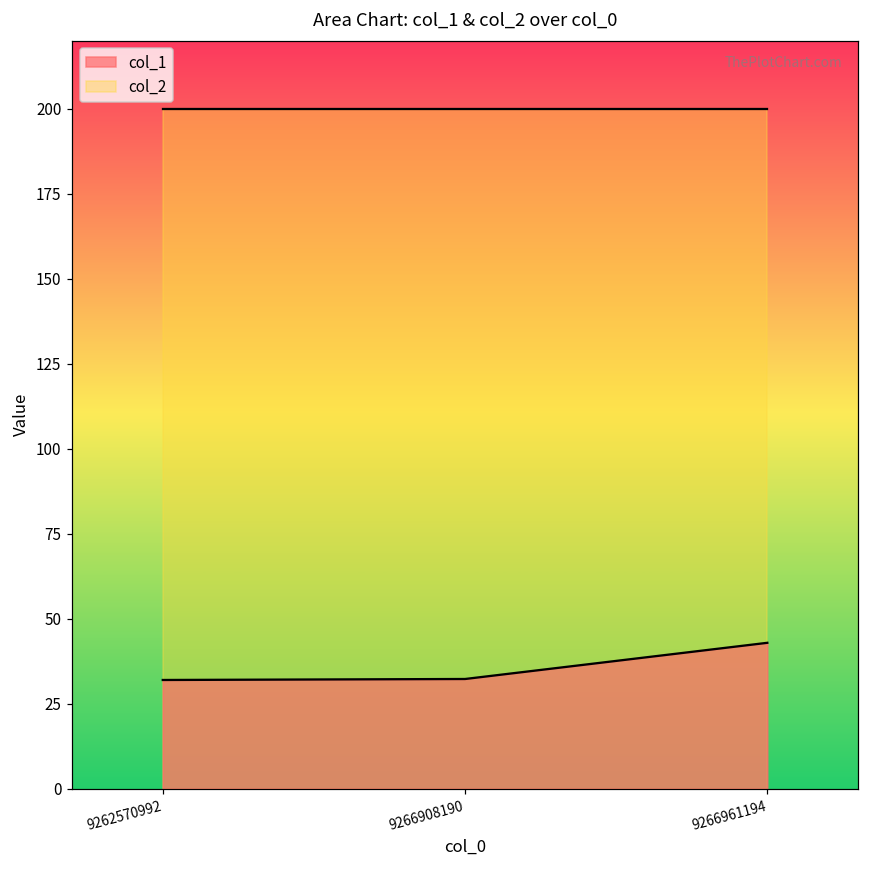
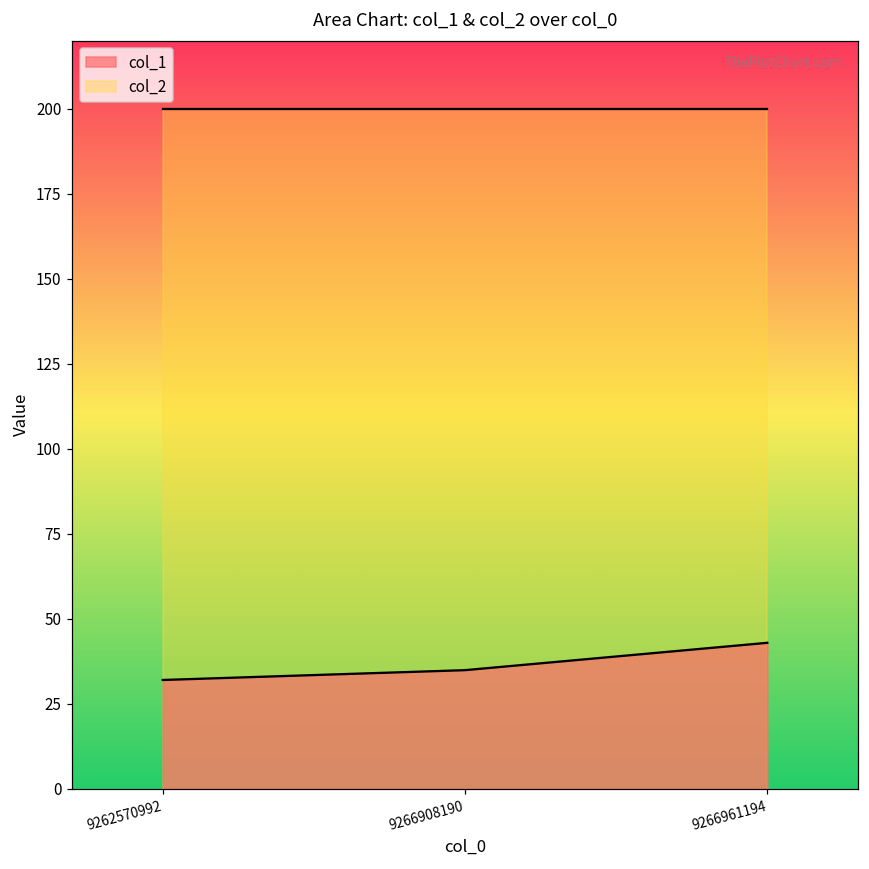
  {
    "col_1": {
      "9262570992": 32,
-     "9266908190": 32,
+     "9266908190": 35,
      "9266961194": 43
    },
    "col_2": {
      "9262570992": 200,
      "9266908190": 200,
      "9266961194": 200
    }
  }
